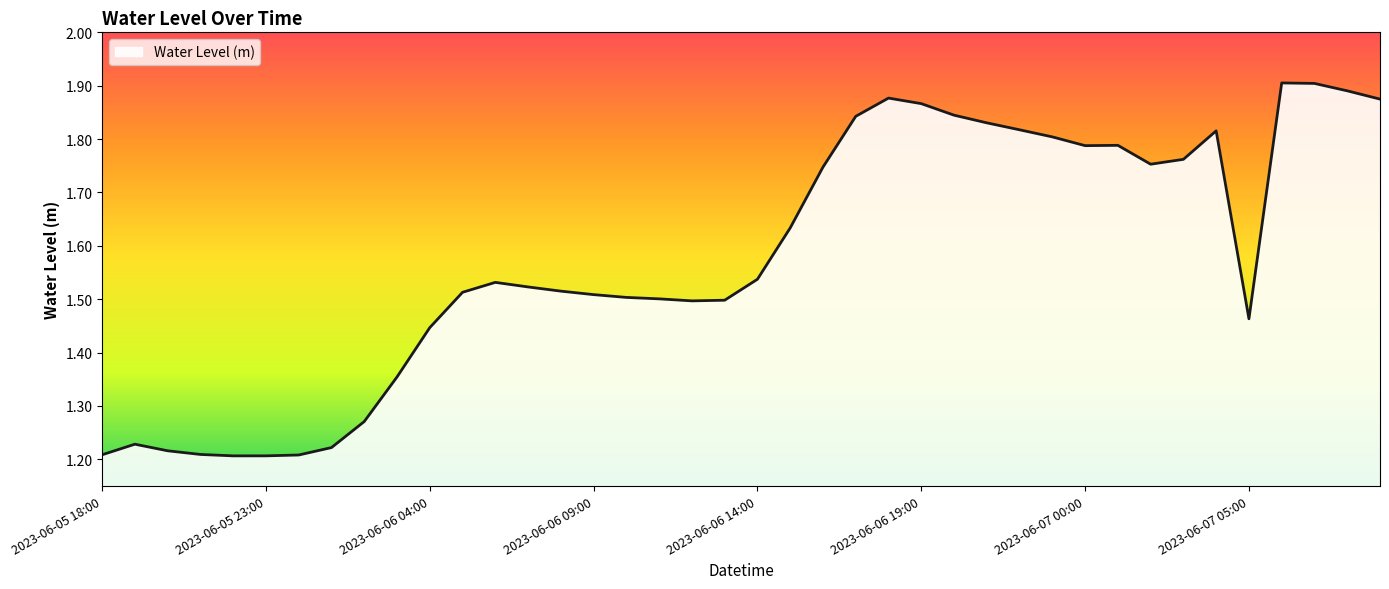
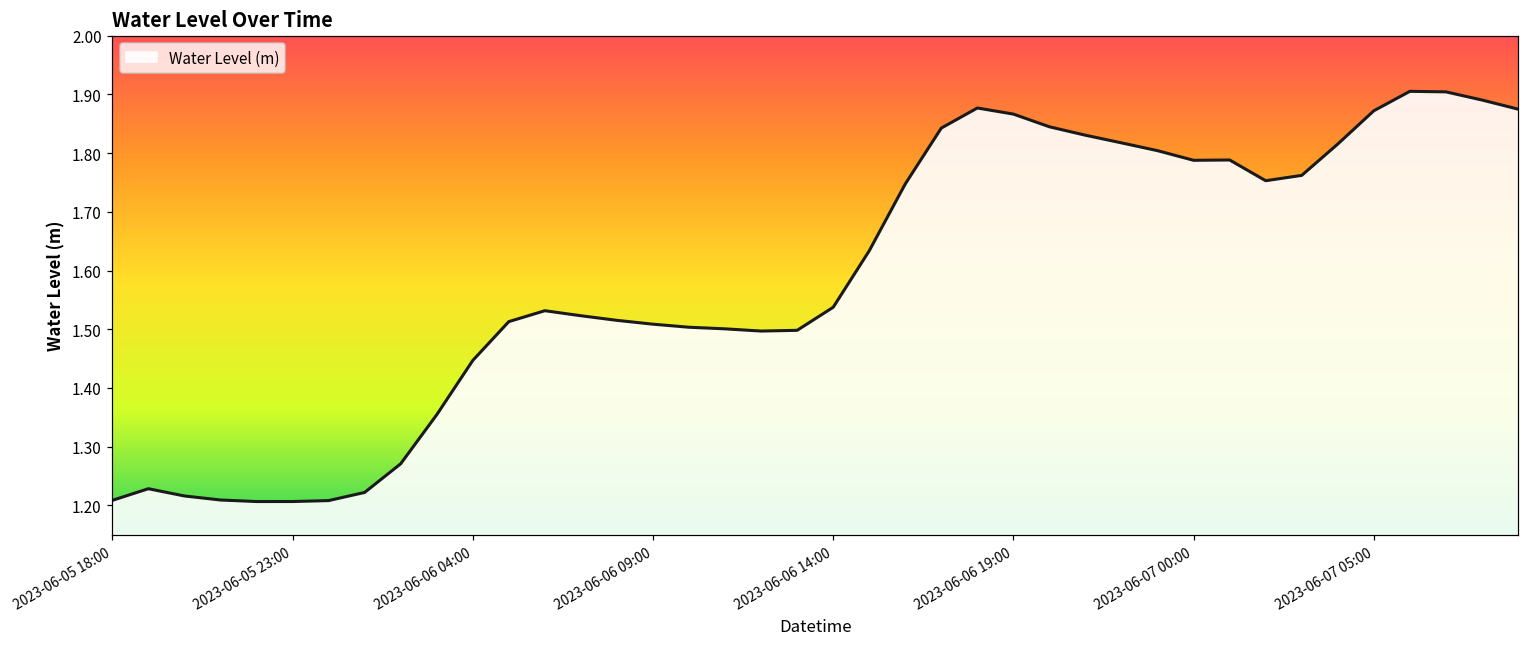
  {
    "2023-06-05 18:00": 1.21,
    "2023-06-05 23:00": 1.21,
    "2023-06-06 04:00": 1.45,
    "2023-06-06 09:00": 1.51,
    "2023-06-06 14:00": 1.54,
    "2023-06-06 19:00": 1.87,
    "2023-06-07 00:00": 1.79,
-   "2023-06-07 05:00": 1.46
+   "2023-06-07 05:00": 1.87
  }
